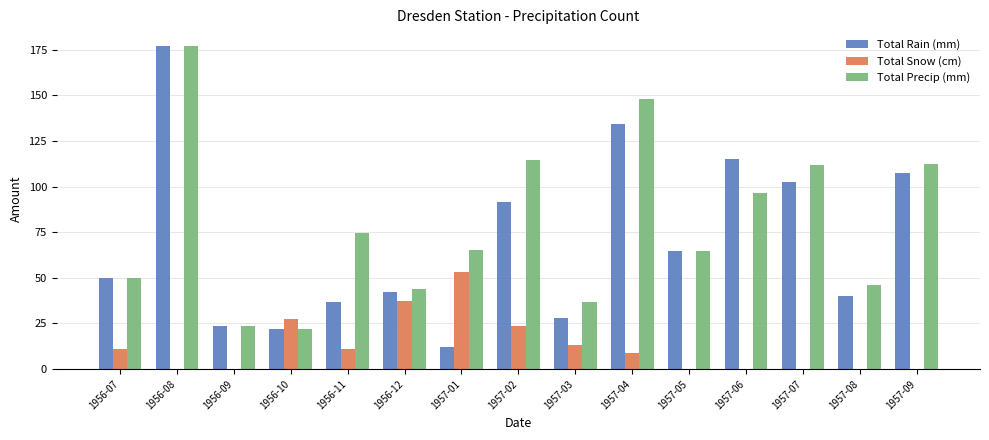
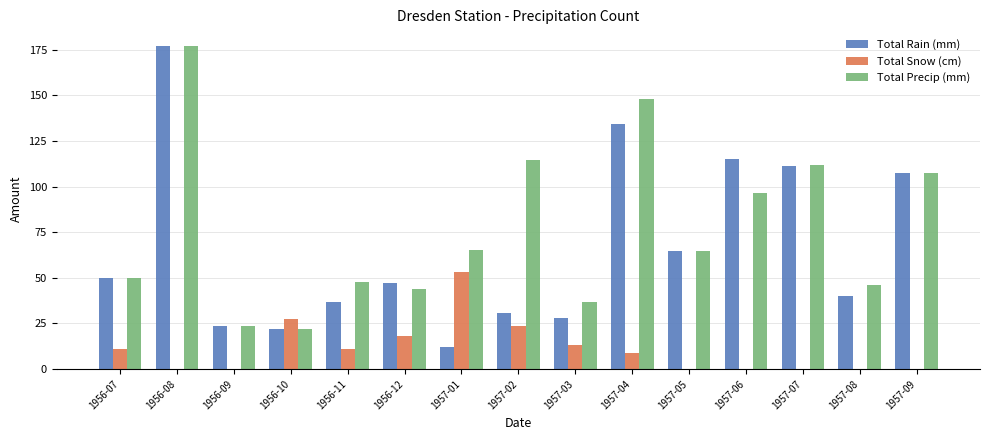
  {
    "Total Rain (mm)": {
      "1956-07": 50,
      "1956-08": 177,
      "1956-09": 23,
      "1956-10": 22,
      "1956-11": 37,
-     "1956-12": 42,
+     "1956-12": 47,
      "1957-01": 12,
-     "1957-02": 92,
+     "1957-02": 31,
      "1957-03": 28,
      "1957-04": 134,
      "1957-05": 65,
      "1957-06": 115,
-     "1957-07": 102,
+     "1957-07": 111,
      "1957-08": 40,
      "1957-09": 107
    },
    "Total Snow (cm)": {
      "1956-07": 11,
      "1956-08": 0,
      "1956-09": 0,
      "1956-10": 28,
      "1956-11": 11,
-     "1956-12": 37,
+     "1956-12": 18,
      "1957-01": 53,
      "1957-02": 24,
      "1957-03": 13,
      "1957-04": 9,
      "1957-05": 0,
      "1957-06": 0,
      "1957-07": 0,
      "1957-08": 0,
      "1957-09": 0
    },
    "Total Precip (mm)": {
      "1956-07": 50,
      "1956-08": 177,
      "1956-09": 23,
      "1956-10": 22,
-     "1956-11": 75,
+     "1956-11": 48,
      "1956-12": 44,
      "1957-01": 65,
      "1957-02": 115,
      "1957-03": 37,
      "1957-04": 148,
      "1957-05": 65,
      "1957-06": 97,
      "1957-07": 112,
      "1957-08": 46,
-     "1957-09": 112
+     "1957-09": 107
    }
  }
